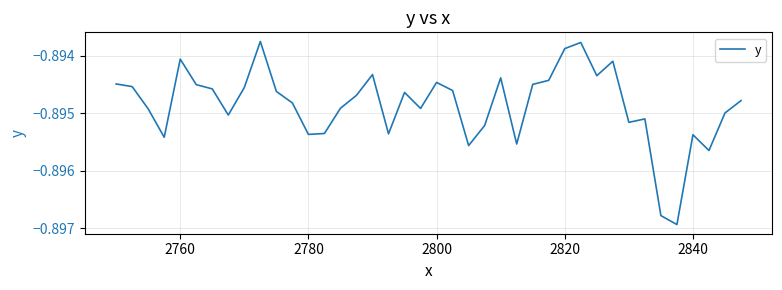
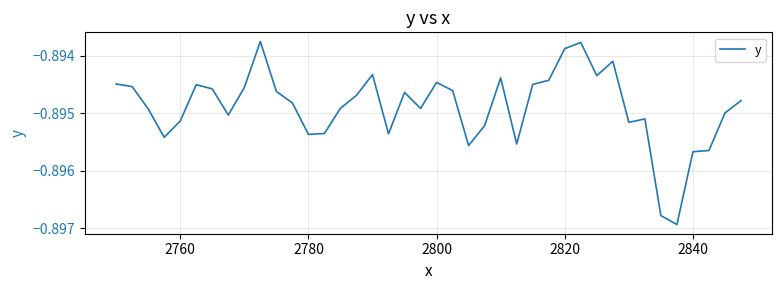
  {
-   "2760": -0.8941,
+   "2760": -0.8951,
    "2780": -0.8954,
    "2800": -0.8945,
    "2820": -0.8939,
-   "2840": -0.8954
+   "2840": -0.8957
  }
